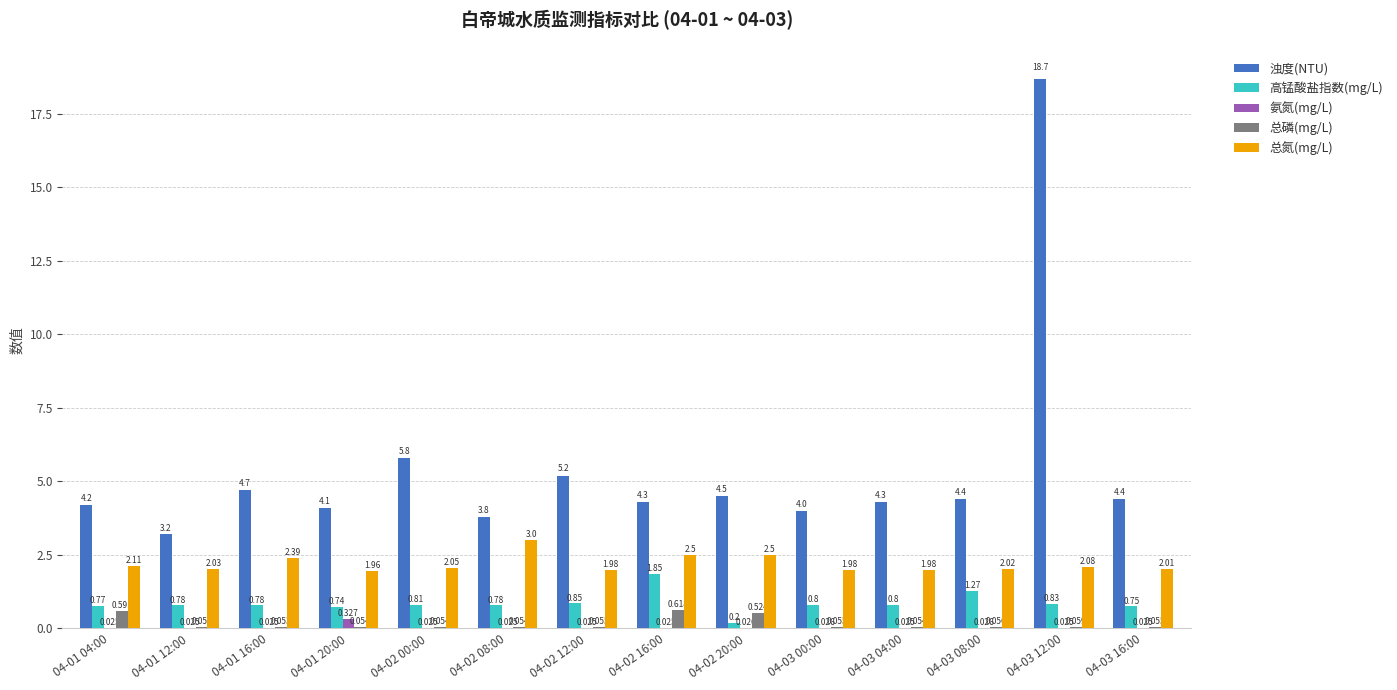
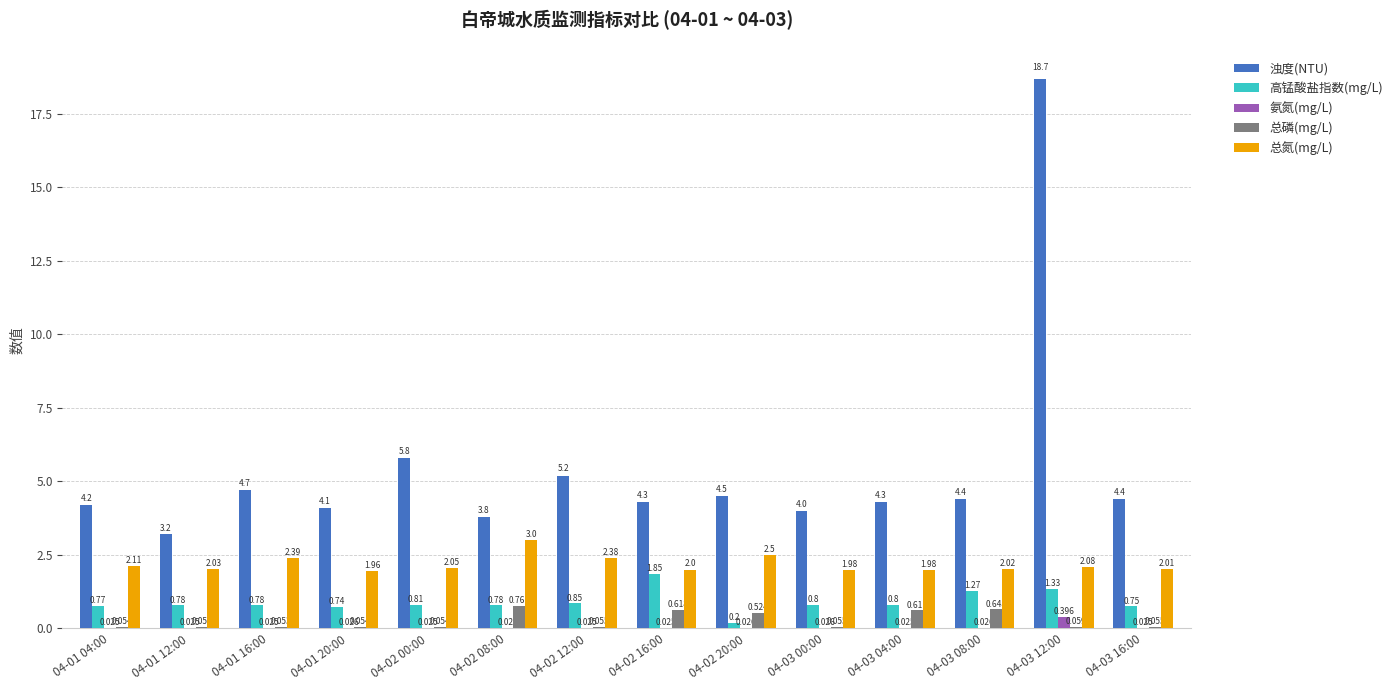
  {
    "浊度(NTU)": {
      "04-01 04:00": 4.2,
      "04-01 12:00": 3.2,
      "04-01 16:00": 4.7,
      "04-01 20:00": 4.1,
      "04-02 00:00": 5.8,
      "04-02 08:00": 3.8,
      "04-02 12:00": 5.2,
      "04-02 16:00": 4.3,
      "04-02 20:00": 4.5,
      "04-03 00:00": 4.0,
      "04-03 04:00": 4.3,
      "04-03 08:00": 4.4,
      "04-03 12:00": 18.7,
      "04-03 16:00": 4.4
    },
    "高锰酸盐指数(mg/L)": {
      "04-01 04:00": 0.77,
      "04-01 12:00": 0.78,
      "04-01 16:00": 0.78,
      "04-01 20:00": 0.74,
      "04-02 00:00": 0.81,
      "04-02 08:00": 0.78,
      "04-02 12:00": 0.85,
      "04-02 16:00": 1.85,
      "04-03 00:00": 0.8,
      "04-03 04:00": 0.8,
      "04-03 08:00": 1.27,
-     "04-03 12:00": 0.83,
+     "04-03 12:00": 1.33,
      "04-03 16:00": 0.75
    },
    "氨氮(mg/L)": {
-     "04-01 20:00": 0.327,
+     "04-01 20:00": 0.026,
      "04-02 08:00": 0.025,
      "04-02 16:00": 0.025,
      "04-02 20:00": 0.026,
      "04-03 04:00": 0.025,
      "04-03 08:00": 0.026,
-     "04-03 12:00": 0.025
+     "04-03 12:00": 0.396
    },
    "总磷(mg/L)": {
-     "04-01 04:00": 0.591,
-     "04-02 08:00": 0.054,
+     "04-01 04:00": 0.054,
+     "04-02 08:00": 0.761,
      "04-02 16:00": 0.618,
      "04-02 20:00": 0.524,
-     "04-03 04:00": 0.054,
-     "04-03 08:00": 0.056,
+     "04-03 04:00": 0.611,
+     "04-03 08:00": 0.648,
      "04-03 12:00": 0.059
    },
    "总氮(mg/L)": {
      "04-01 04:00": 2.11,
      "04-01 12:00": 2.03,
      "04-01 16:00": 2.39,
      "04-01 20:00": 1.96,
      "04-02 00:00": 2.05,
      "04-02 08:00": 3.0,
-     "04-02 12:00": 1.98,
-     "04-02 16:00": 2.5,
+     "04-02 12:00": 2.38,
+     "04-02 16:00": 2.0,
      "04-02 20:00": 2.5,
      "04-03 00:00": 1.98,
      "04-03 04:00": 1.98,
      "04-03 08:00": 2.02,
      "04-03 12:00": 2.08,
      "04-03 16:00": 2.01
    }
  }
